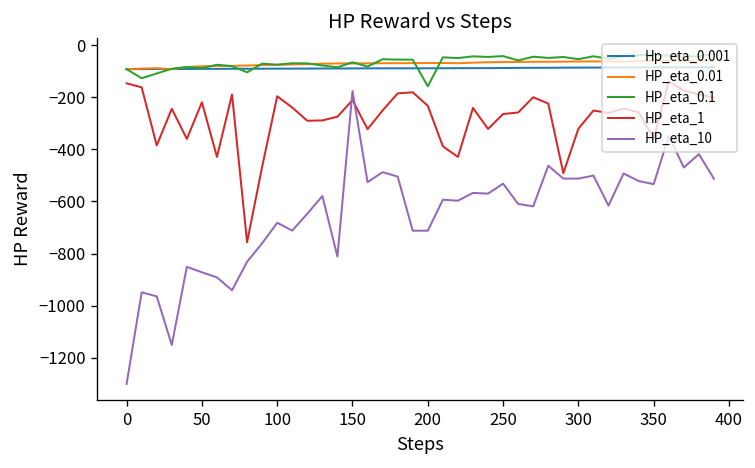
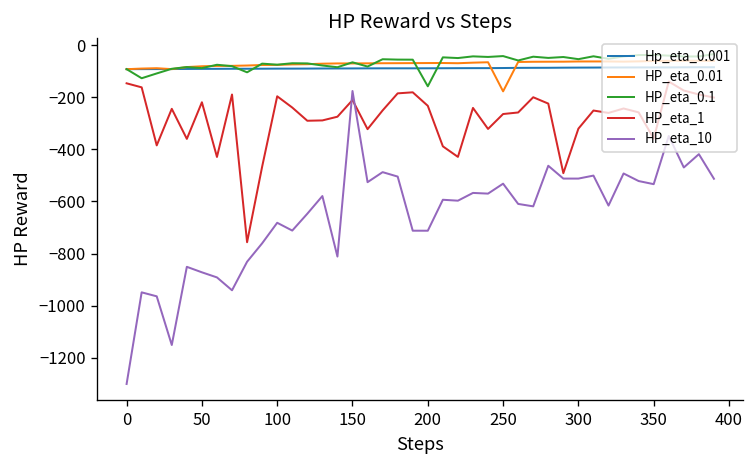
  {
    "Hp_eta_0.001": {
      "100": -90,
      "150": -90,
      "200": -90,
      "250": -90,
      "300": -90
    },
    "HP_eta_0.01": {
      "200": -70,
-     "250": -70
+     "250": -180
    },
    "HP_eta_0.1": {
      "200": -160,
      "250": -40
    },
    "HP_eta_1": {
      "0": -150,
      "50": -220,
      "100": -200,
      "150": -210,
      "200": -230,
      "250": -260,
      "300": -320
    },
    "HP_eta_10": {
      "0": -1300,
      "50": -870,
      "100": -680,
      "150": -180,
      "200": -710,
      "250": -530,
      "300": -510,
      "350": -530
    }
  }
